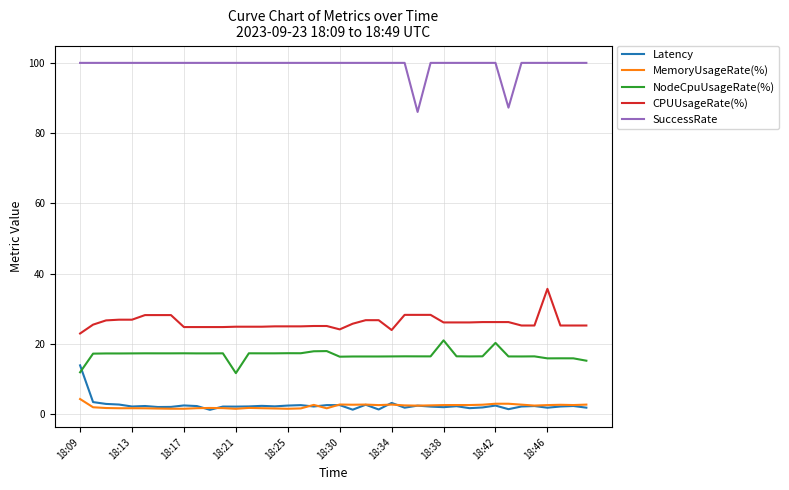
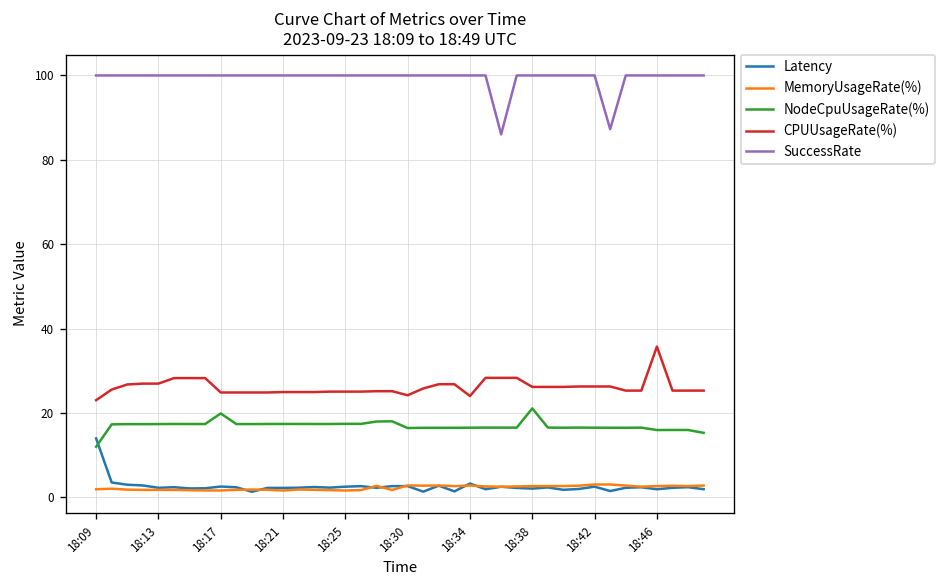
  {
    "Latency": {
      "18:09": 14,
      "18:17": 3,
      "18:25": 3,
      "18:46": 2
    },
    "MemoryUsageRate(%)": {
-     "18:09": 4,
+     "18:09": 2,
      "18:17": 2,
      "18:25": 2,
      "18:46": 3
    },
    "NodeCpuUsageRate(%)": {
      "18:09": 12,
      "18:13": 17,
-     "18:17": 17,
-     "18:21": 12,
+     "18:17": 20,
+     "18:21": 17,
      "18:25": 17,
      "18:30": 16,
      "18:34": 16,
      "18:38": 21,
-     "18:42": 20,
+     "18:42": 16,
      "18:46": 16
    },
    "CPUUsageRate(%)": {
      "18:09": 23,
      "18:13": 27,
      "18:17": 25,
      "18:21": 25,
      "18:25": 25,
      "18:30": 24,
      "18:34": 24,
      "18:38": 26,
      "18:42": 26,
      "18:46": 36
    },
    "SuccessRate": {
      "18:09": 100,
      "18:13": 100,
      "18:17": 100,
      "18:21": 100,
      "18:25": 100,
      "18:30": 100,
      "18:34": 100,
      "18:38": 100,
      "18:42": 100,
      "18:46": 100
    }
  }
